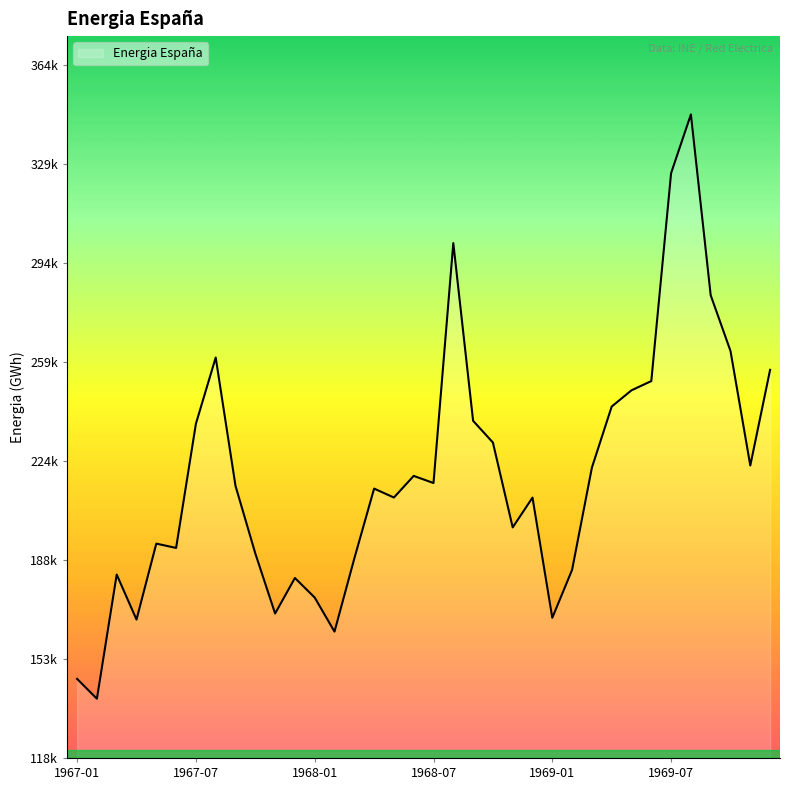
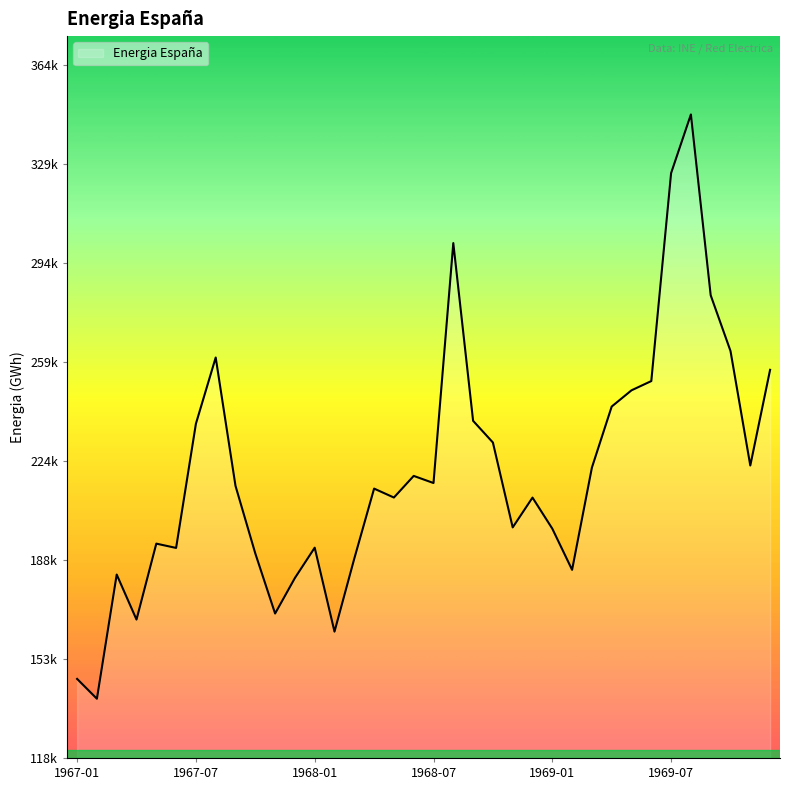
  {
    "1967-01": 147000,
    "1967-07": 237000,
-   "1968-01": 176000,
+   "1968-01": 193000,
    "1968-07": 216000,
-   "1969-01": 169000,
+   "1969-01": 200000,
    "1969-07": 326000
  }
